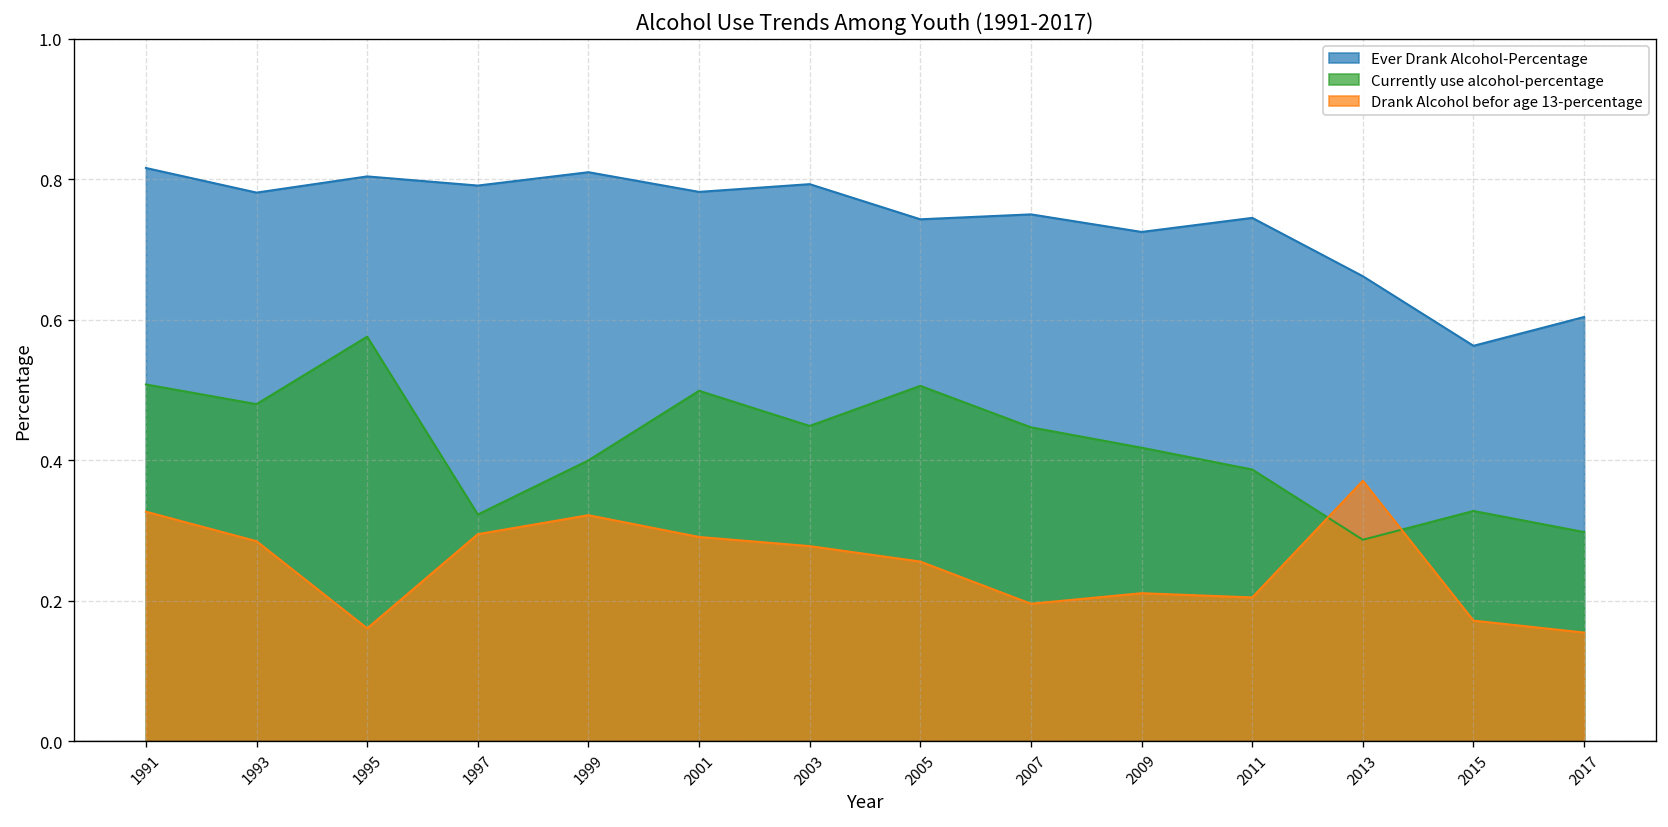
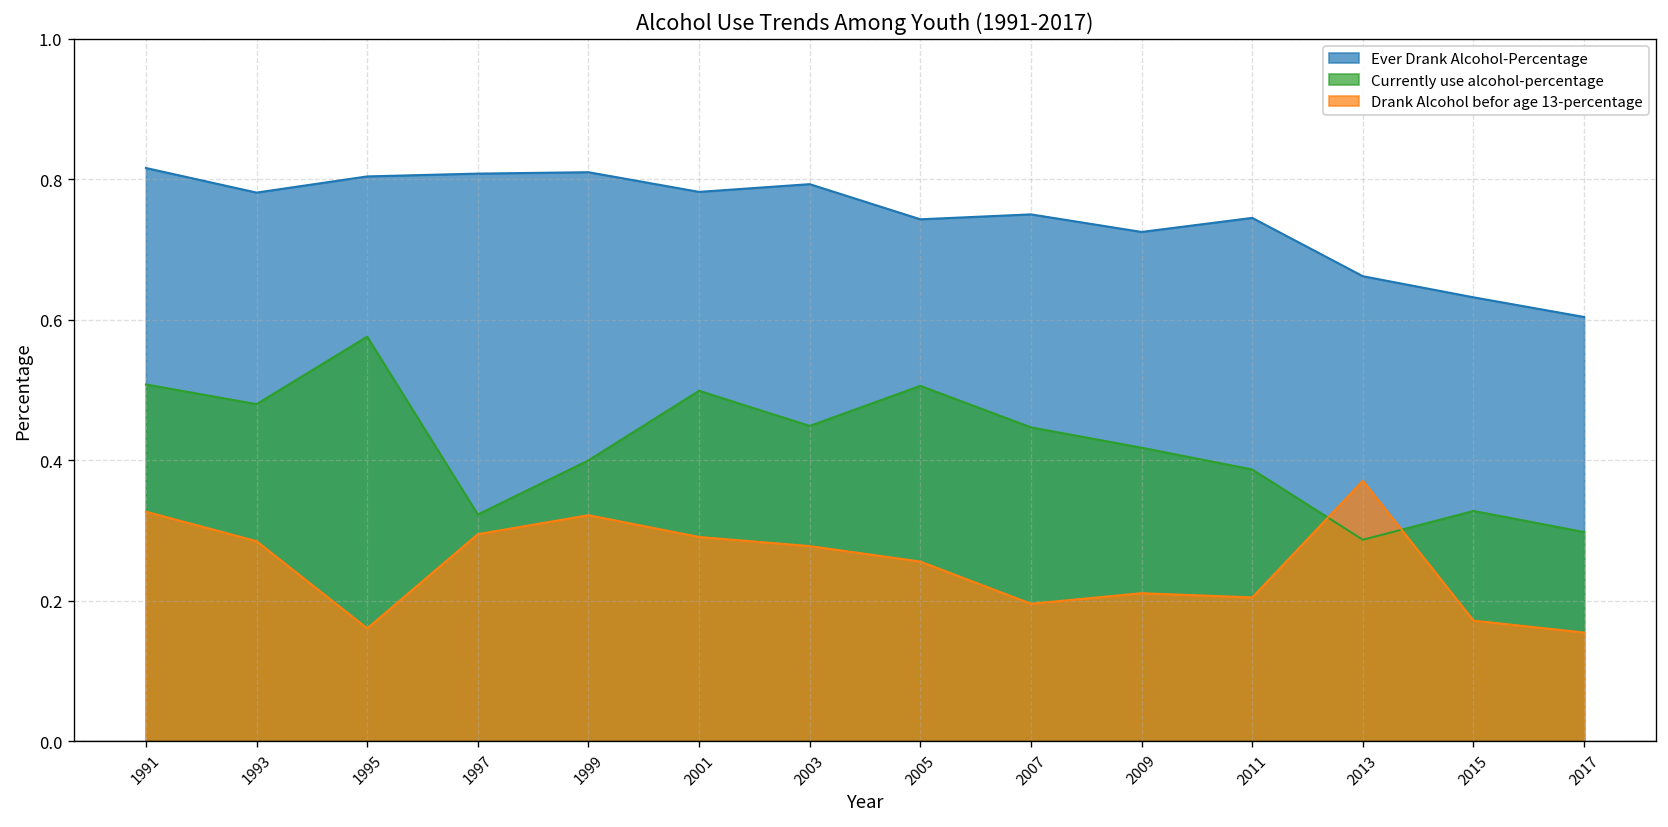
  {
    "Ever Drank Alcohol-Percentage": {
      "1991": 0.82,
      "1993": 0.78,
      "1995": 0.80,
-     "1997": 0.79,
+     "1997": 0.81,
      "1999": 0.81,
      "2001": 0.78,
      "2003": 0.79,
      "2005": 0.74,
      "2007": 0.75,
      "2009": 0.73,
      "2011": 0.75,
      "2013": 0.66,
-     "2015": 0.56,
+     "2015": 0.63,
      "2017": 0.60
    },
    "Currently use alcohol-percentage": {
      "1991": 0.51,
      "1993": 0.48,
      "1995": 0.58,
      "1997": 0.32,
      "1999": 0.40,
      "2001": 0.50,
      "2003": 0.45,
      "2005": 0.51,
      "2007": 0.45,
      "2009": 0.42,
      "2011": 0.39,
      "2013": 0.29,
      "2015": 0.33,
      "2017": 0.30
    },
    "Drank Alcohol befor age 13-percentage": {
      "1991": 0.33,
      "1993": 0.29,
      "1995": 0.16,
      "1997": 0.30,
      "1999": 0.32,
      "2001": 0.29,
      "2003": 0.28,
      "2005": 0.26,
      "2007": 0.20,
      "2009": 0.21,
      "2011": 0.21,
      "2013": 0.37,
      "2015": 0.17,
      "2017": 0.16
    }
  }
